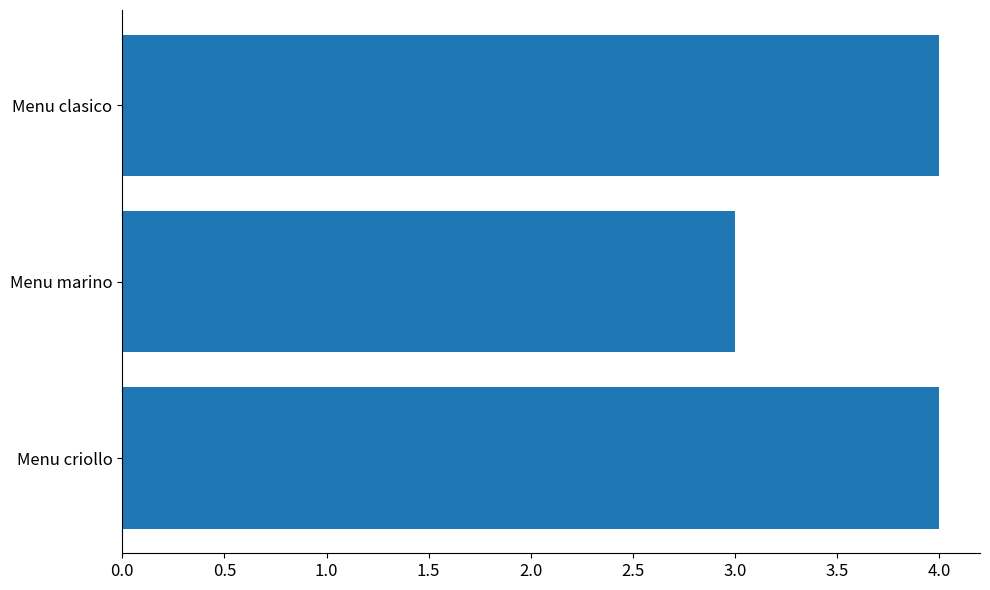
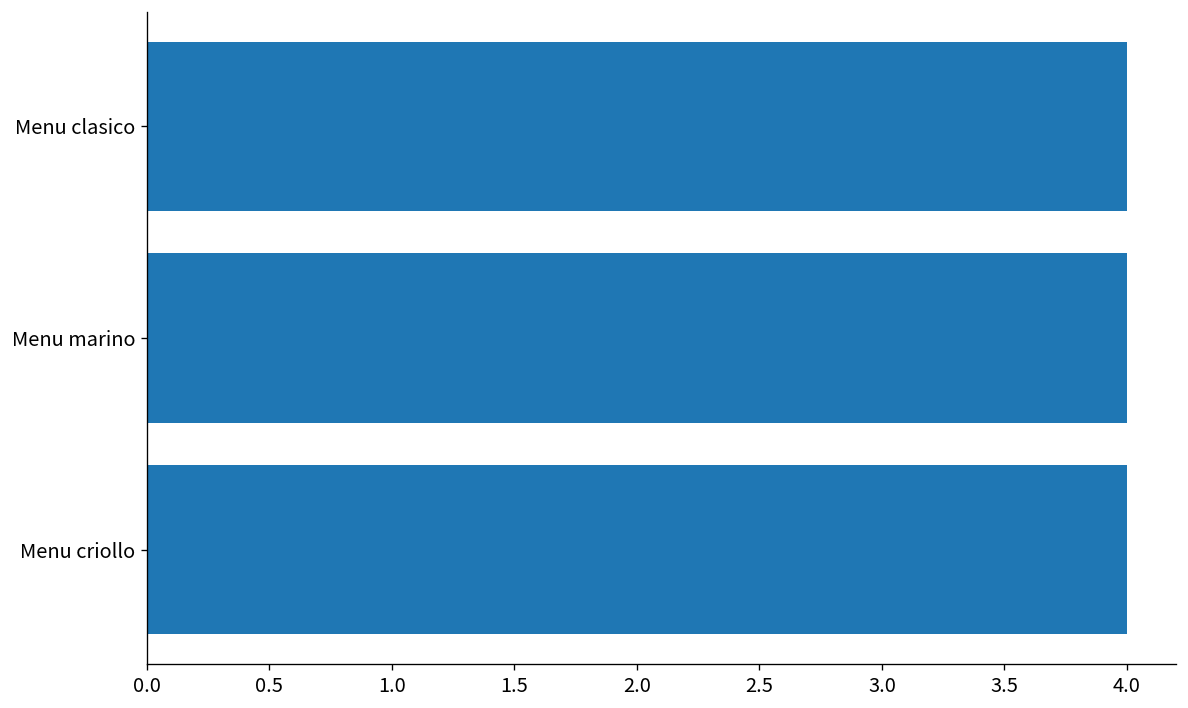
  {
    "Menu clasico": 4,
-   "Menu marino": 3,
+   "Menu marino": 4,
    "Menu criollo": 4
  }
